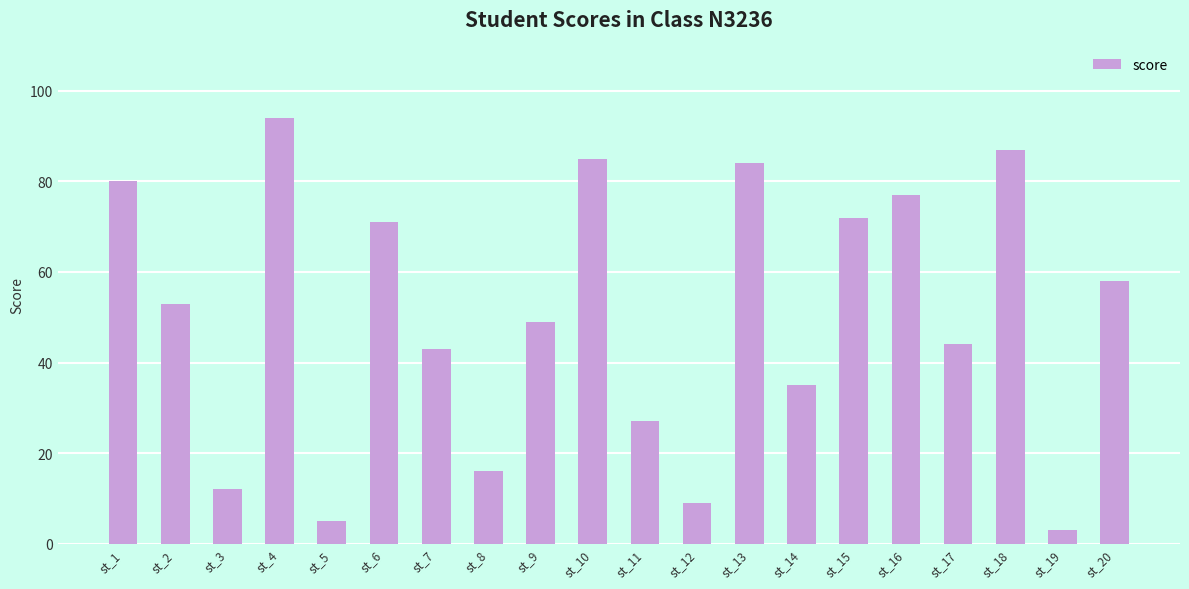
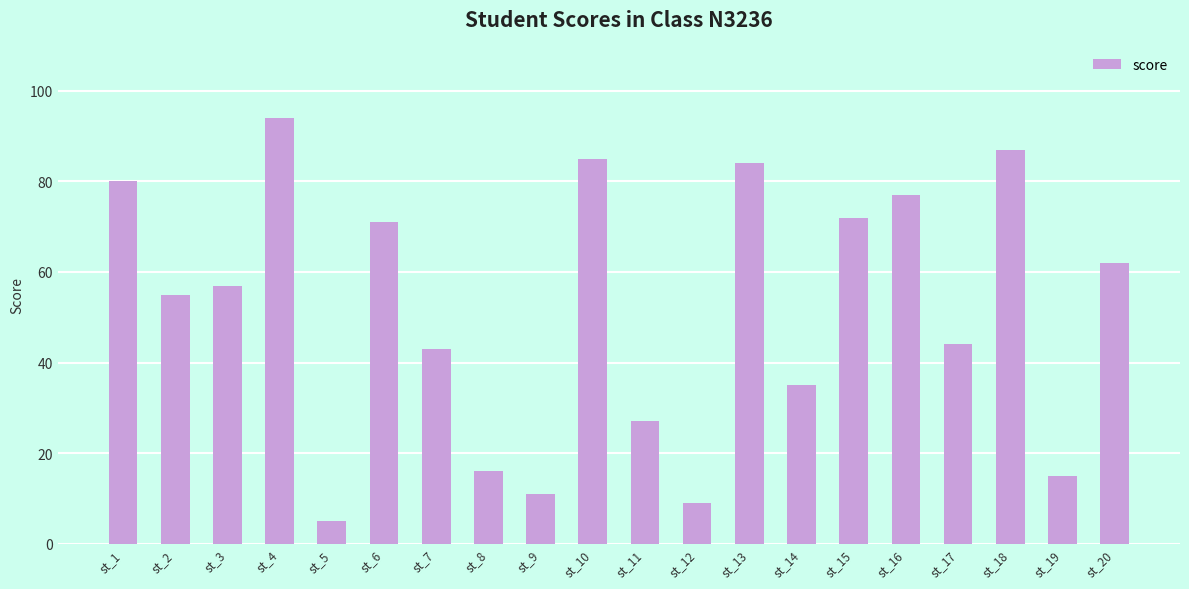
  {
    "st_1": 80,
-   "st_2": 53,
-   "st_3": 12,
+   "st_2": 55,
+   "st_3": 57,
    "st_4": 94,
    "st_5": 5,
    "st_6": 71,
    "st_7": 43,
    "st_8": 16,
-   "st_9": 49,
+   "st_9": 11,
    "st_10": 85,
    "st_11": 27,
    "st_12": 9,
    "st_13": 84,
    "st_14": 35,
    "st_15": 72,
    "st_16": 77,
    "st_17": 44,
    "st_18": 87,
-   "st_19": 3,
-   "st_20": 58
+   "st_19": 15,
+   "st_20": 62
  }
